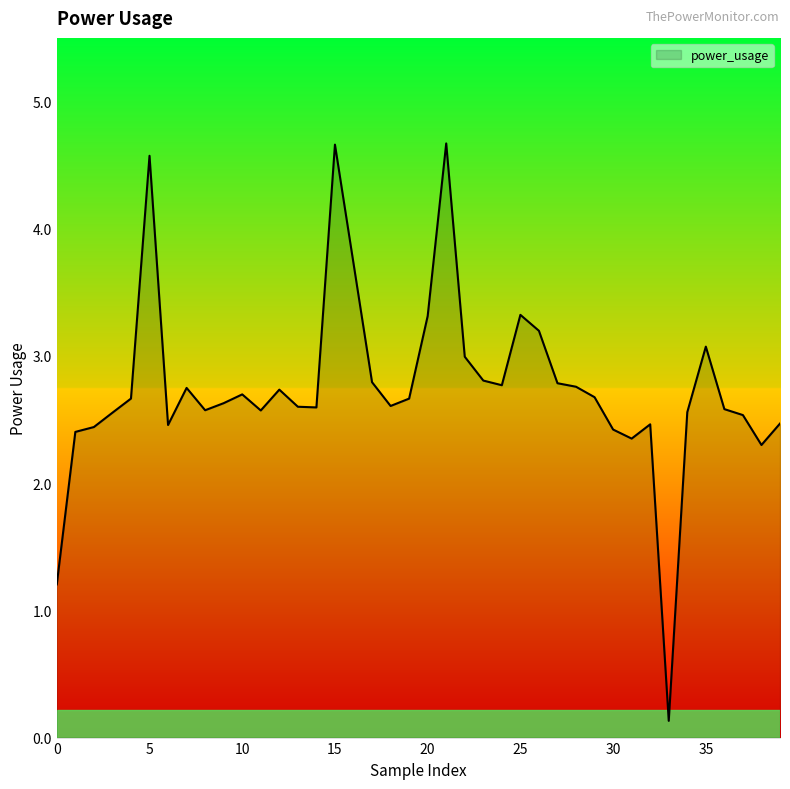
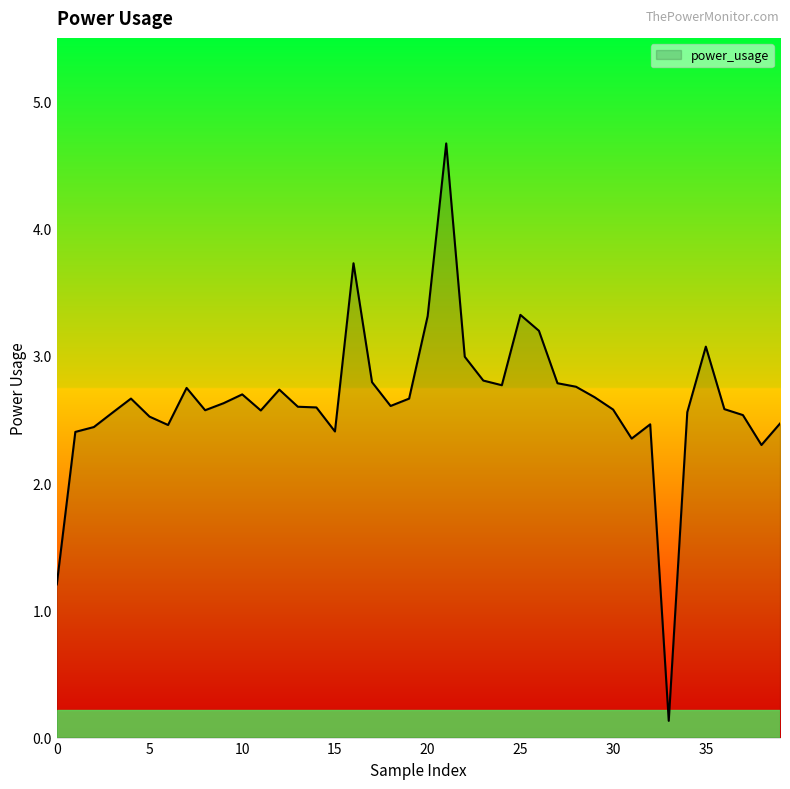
  {
    "0": 1.20,
-   "5": 4.57,
+   "5": 2.52,
    "10": 2.70,
-   "15": 4.66,
+   "15": 2.41,
    "20": 3.31,
    "25": 3.32,
-   "30": 2.42,
+   "30": 2.58,
    "35": 3.07
  }
